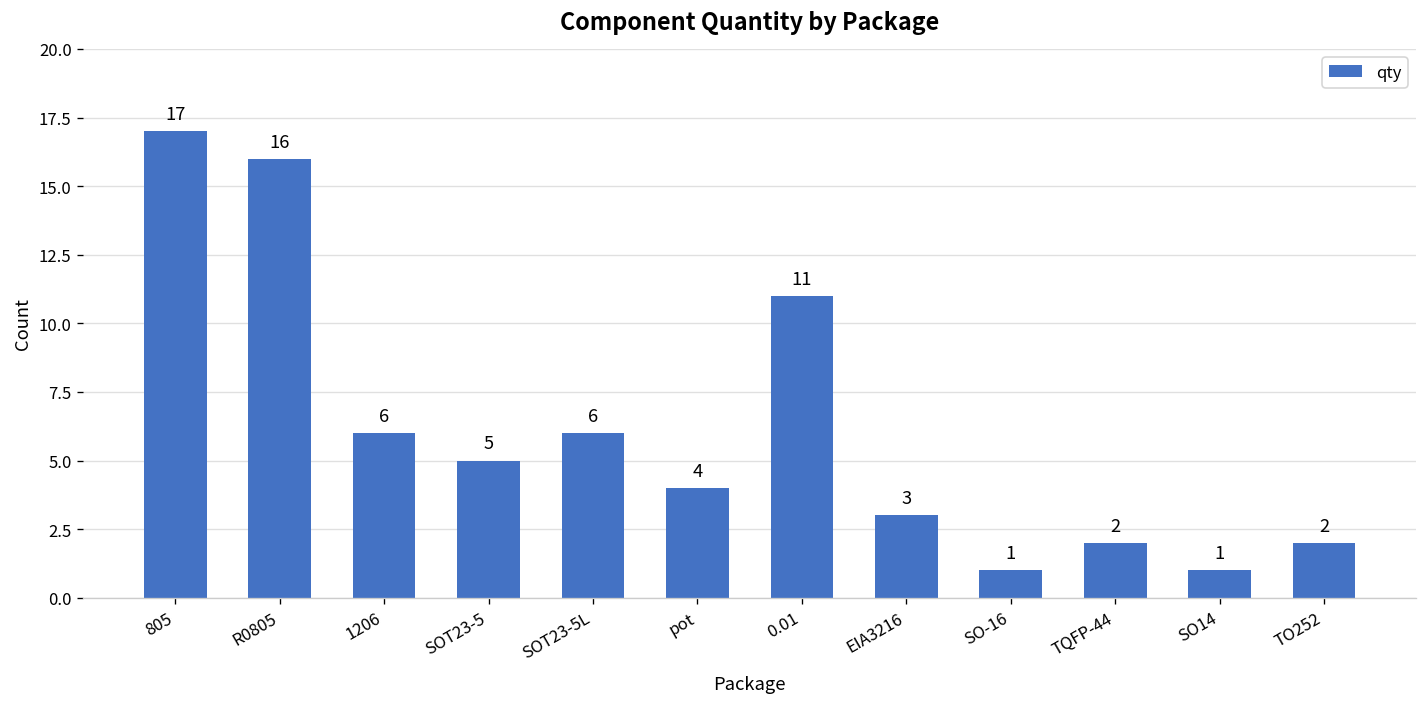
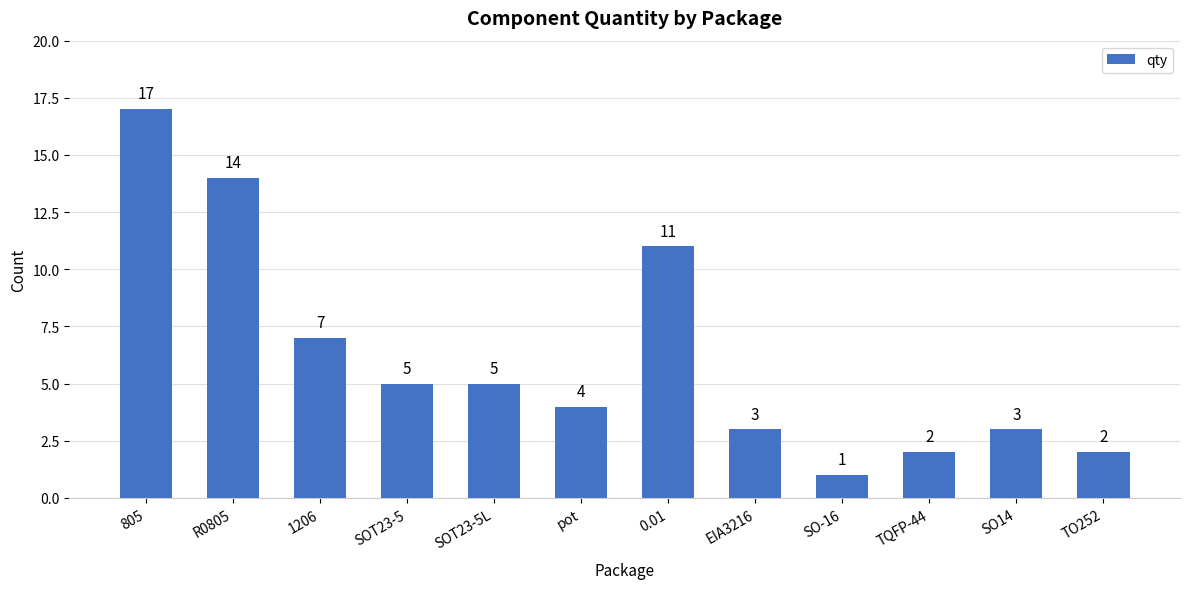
  {
    "805": 17,
-   "R0805": 16,
-   "1206": 6,
+   "R0805": 14,
+   "1206": 7,
    "SOT23-5": 5,
-   "SOT23-5L": 6,
+   "SOT23-5L": 5,
    "pot": 4,
    "0.01": 11,
    "EIA3216": 3,
    "SO-16": 1,
    "TQFP-44": 2,
-   "SO14": 1,
+   "SO14": 3,
    "TO252": 2
  }
